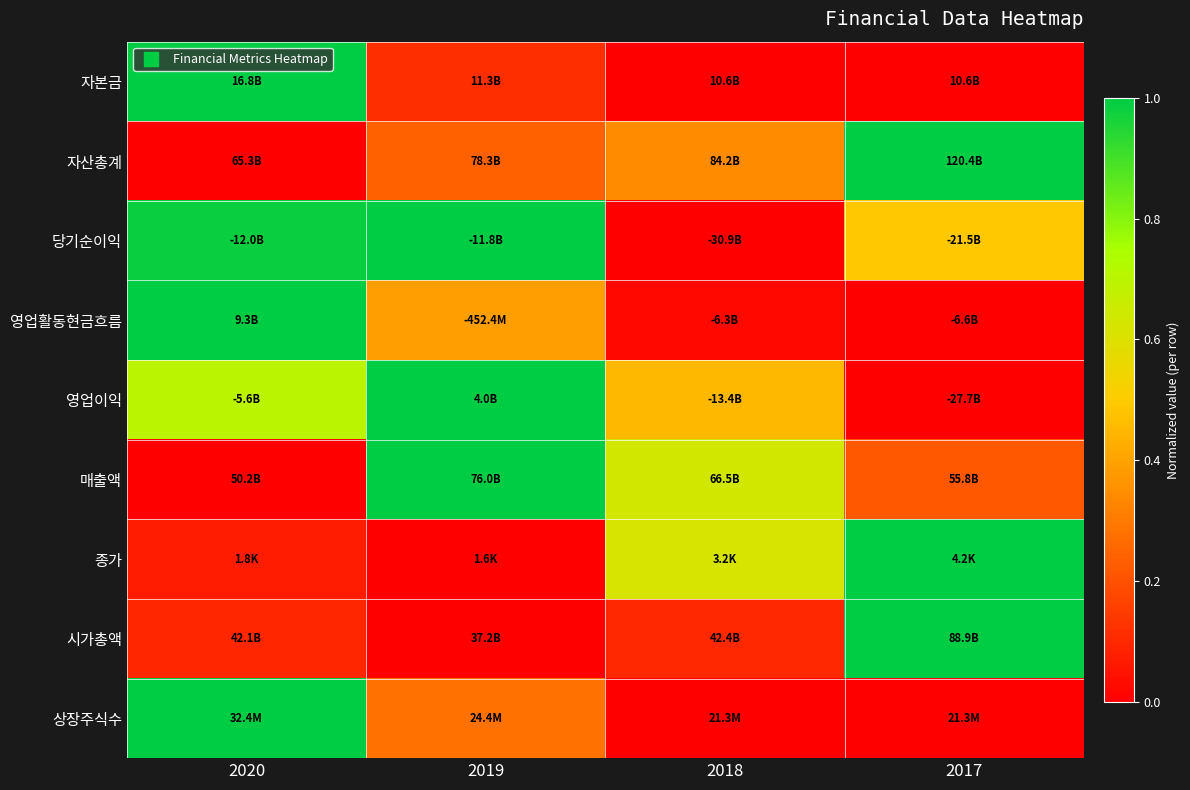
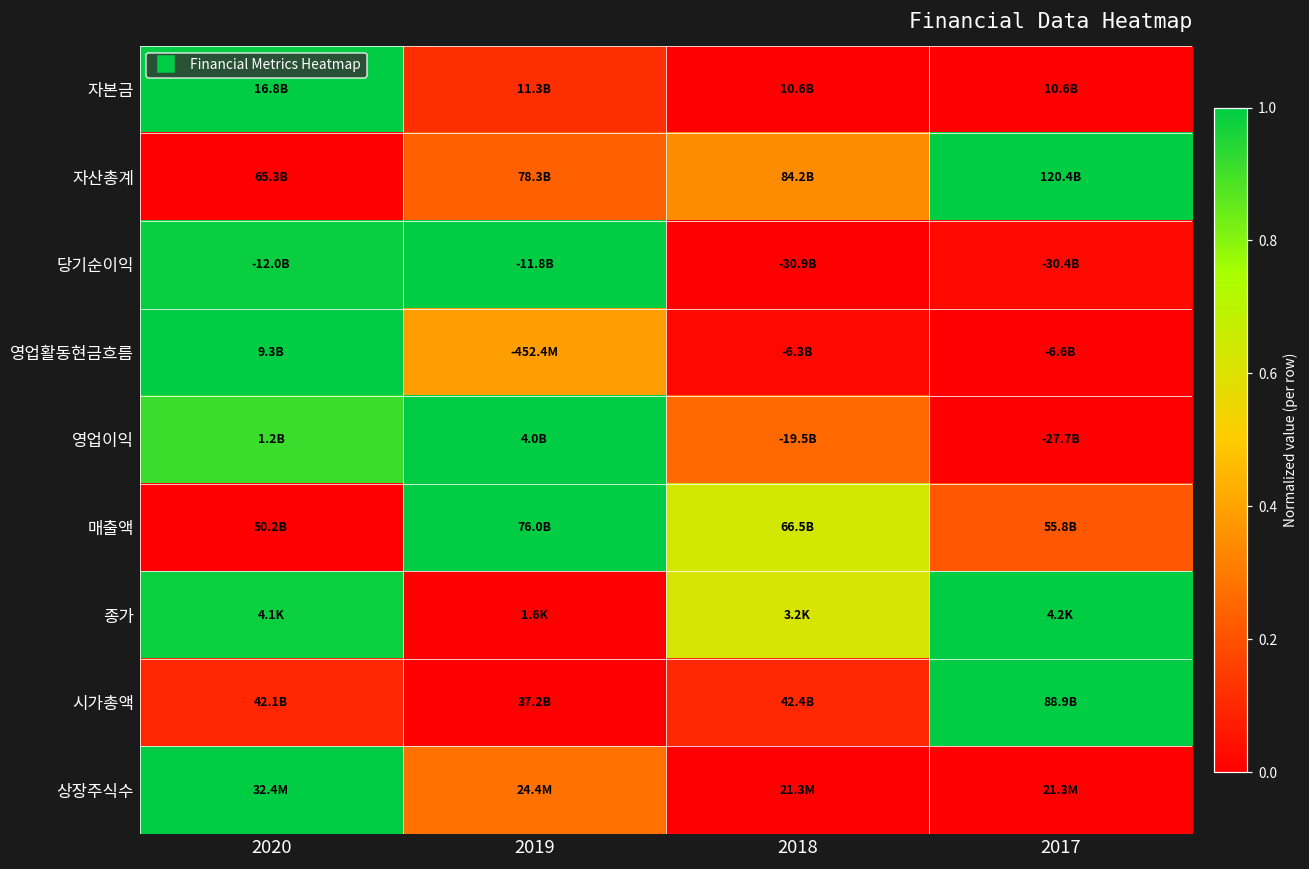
  {
    "자본금": {
      "2020": "16.8B",
      "2019": "11.3B",
      "2018": "10.6B",
      "2017": "10.6B"
    },
    "자산총계": {
      "2020": "65.3B",
      "2019": "78.3B",
      "2018": "84.2B",
      "2017": "120.4B"
    },
    "당기순이익": {
      "2020": "-12.0B",
      "2019": "-11.8B",
      "2018": "-30.9B",
-     "2017": "-21.5B"
+     "2017": "-30.4B"
    },
    "영업활동현금흐름": {
      "2020": "9.3B",
      "2019": "-452.4M",
      "2018": "-6.3B",
      "2017": "-6.6B"
    },
    "영업이익": {
-     "2020": "-5.6B",
+     "2020": "1.2B",
      "2019": "4.0B",
-     "2018": "-13.4B",
+     "2018": "-19.5B",
      "2017": "-27.7B"
    },
    "매출액": {
      "2020": "50.2B",
      "2019": "76.0B",
      "2018": "66.5B",
      "2017": "55.8B"
    },
    "종가": {
-     "2020": "1.8K",
+     "2020": "4.1K",
      "2019": "1.6K",
      "2018": "3.2K",
      "2017": "4.2K"
    },
    "시가총액": {
      "2020": "42.1B",
      "2019": "37.2B",
      "2018": "42.4B",
      "2017": "88.9B"
    },
    "상장주식수": {
      "2020": "32.4M",
      "2019": "24.4M",
      "2018": "21.3M",
      "2017": "21.3M"
    }
  }
